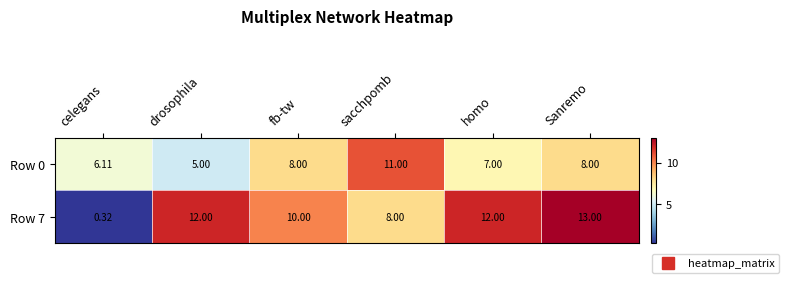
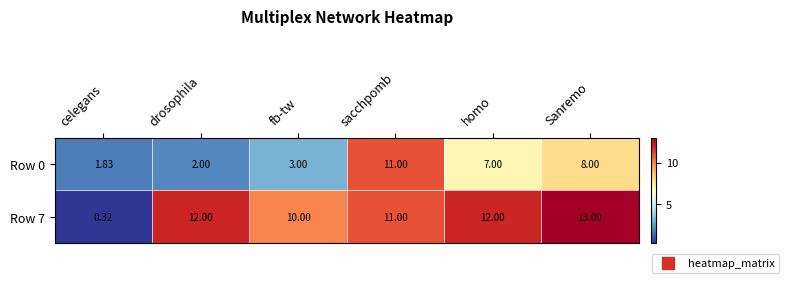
  {
    "Row 0": {
-     "celegans": 6.11,
-     "drosophila": 5.00,
-     "fb-tw": 8.00,
+     "celegans": 1.83,
+     "drosophila": 2.00,
+     "fb-tw": 3.00,
      "sacchpomb": 11.00,
      "homo": 7.00,
      "Sanremo": 8.00
    },
    "Row 7": {
      "celegans": 0.32,
      "drosophila": 12.00,
      "fb-tw": 10.00,
-     "sacchpomb": 8.00,
+     "sacchpomb": 11.00,
      "homo": 12.00,
      "Sanremo": 13.00
    }
  }
